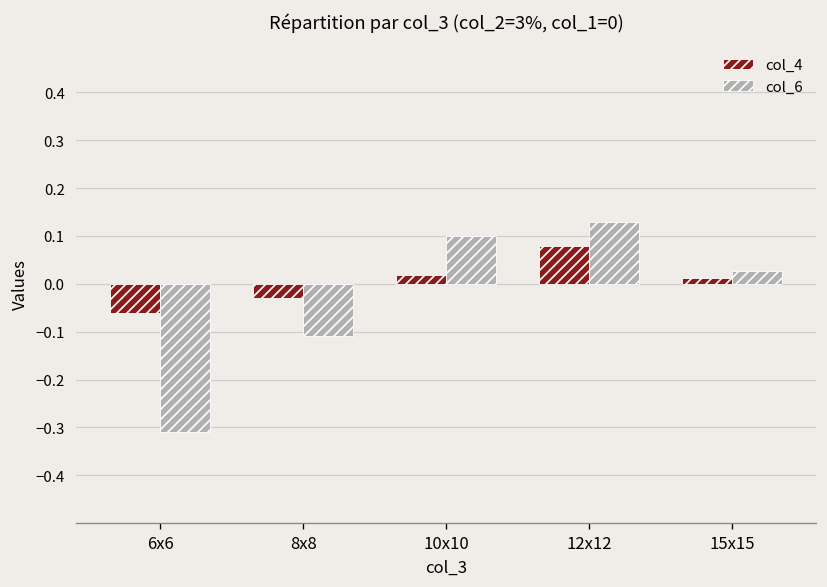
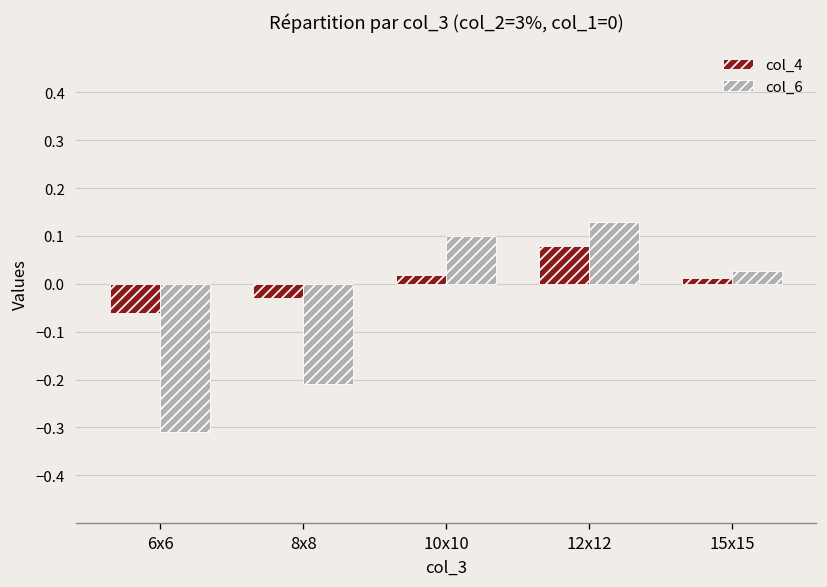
  {
    "col_4": {
      "6x6": -0.06,
      "8x8": -0.03,
      "10x10": 0.02,
      "12x12": 0.08,
      "15x15": 0.01
    },
    "col_6": {
      "6x6": -0.31,
-     "8x8": -0.11,
+     "8x8": -0.21,
      "10x10": 0.10,
      "12x12": 0.13,
      "15x15": 0.03
    }
  }
